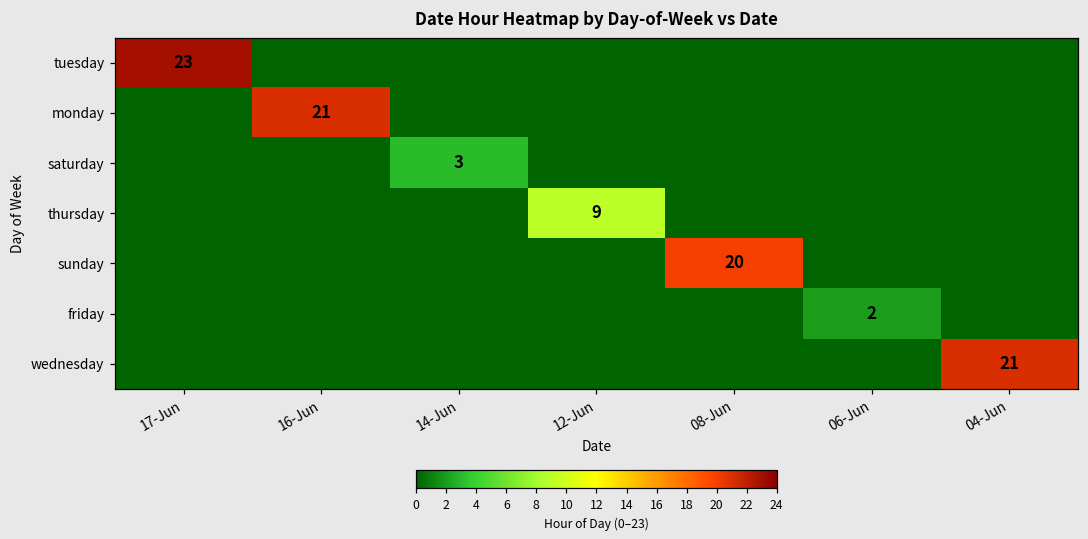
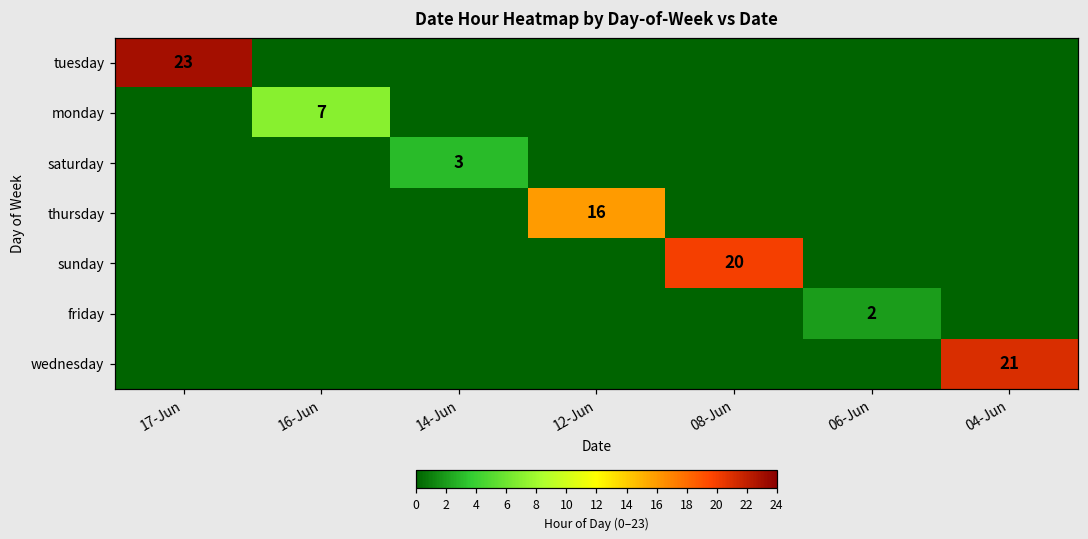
  {
    "tuesday": {
      "17-Jun": 23
    },
    "monday": {
-     "16-Jun": 21
+     "16-Jun": 7
    },
    "saturday": {
      "14-Jun": 3
    },
    "thursday": {
-     "12-Jun": 9
+     "12-Jun": 16
    },
    "sunday": {
      "08-Jun": 20
    },
    "friday": {
      "06-Jun": 2
    },
    "wednesday": {
      "04-Jun": 21
    }
  }
